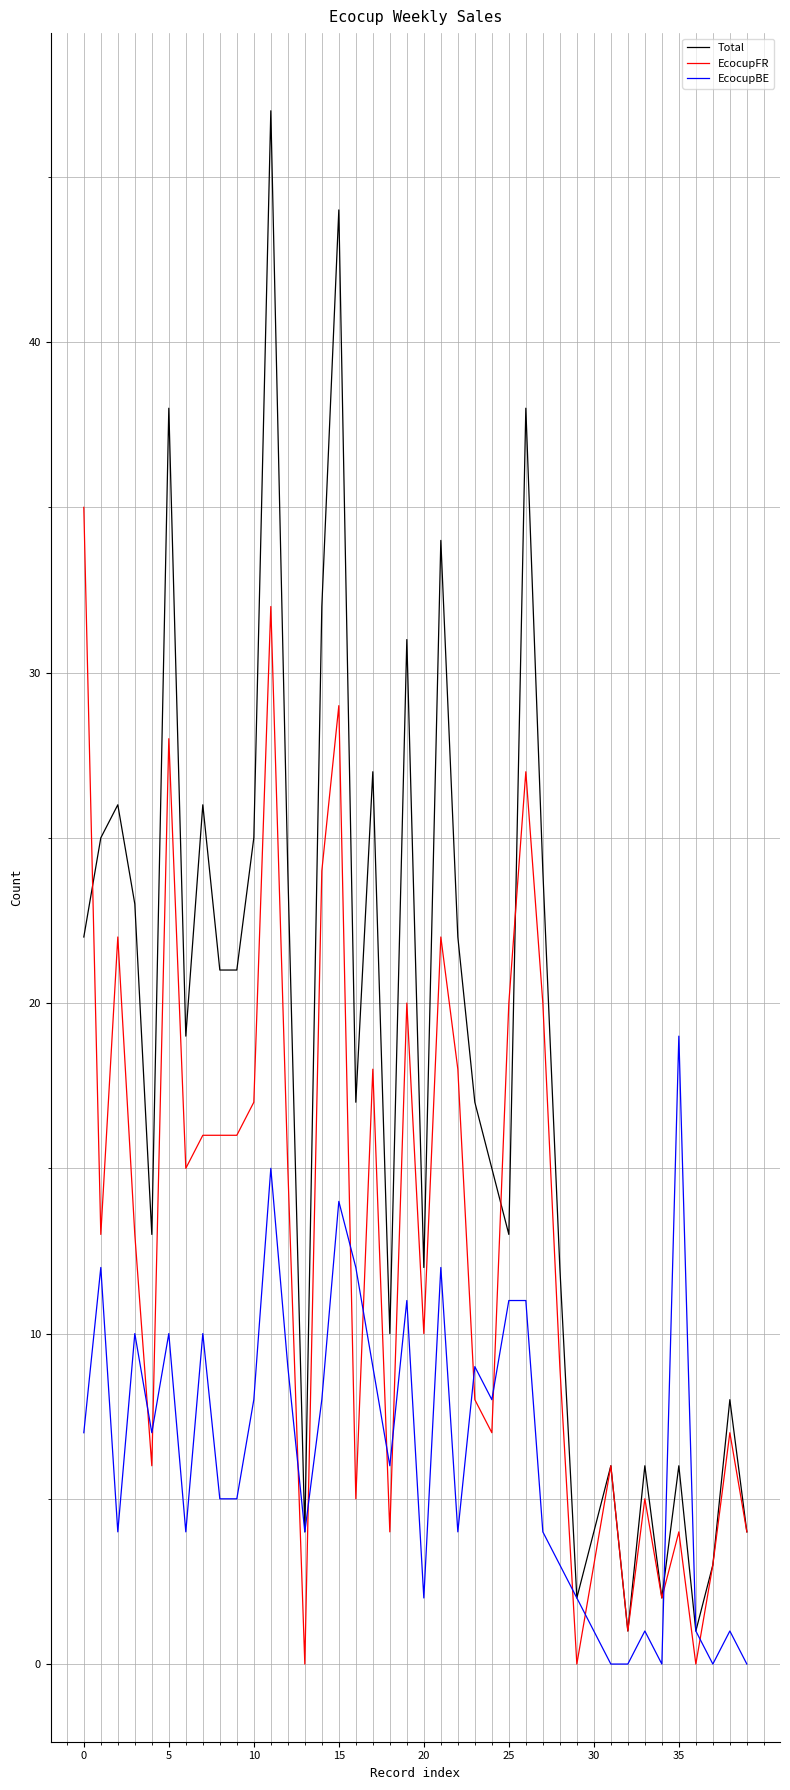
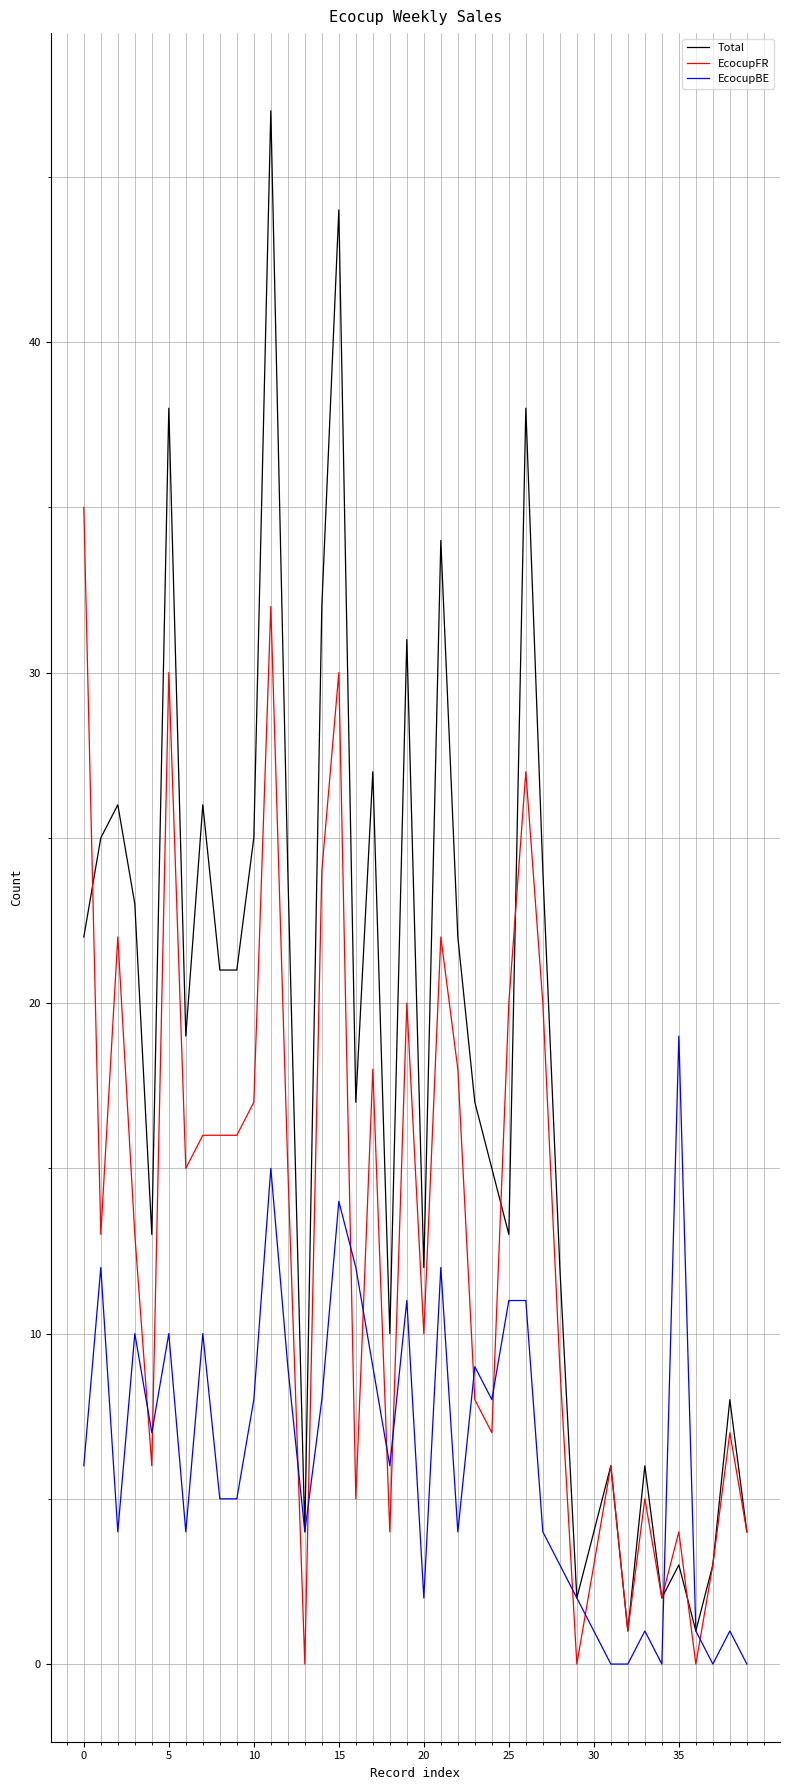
  {
    "Total": {
      "0": 22,
      "5": 38,
      "10": 25,
      "15": 44,
      "20": 12,
      "25": 13,
      "30": 4,
-     "35": 6
+     "35": 3
    },
    "EcocupFR": {
      "0": 35,
-     "5": 28,
+     "5": 30,
      "10": 17,
-     "15": 29,
+     "15": 30,
      "20": 10,
      "25": 20,
      "30": 3,
      "35": 4
    },
    "EcocupBE": {
-     "0": 7,
+     "0": 6,
      "5": 10,
      "10": 8,
      "15": 14,
      "20": 2,
      "25": 11,
      "30": 1,
      "35": 19
    }
  }
